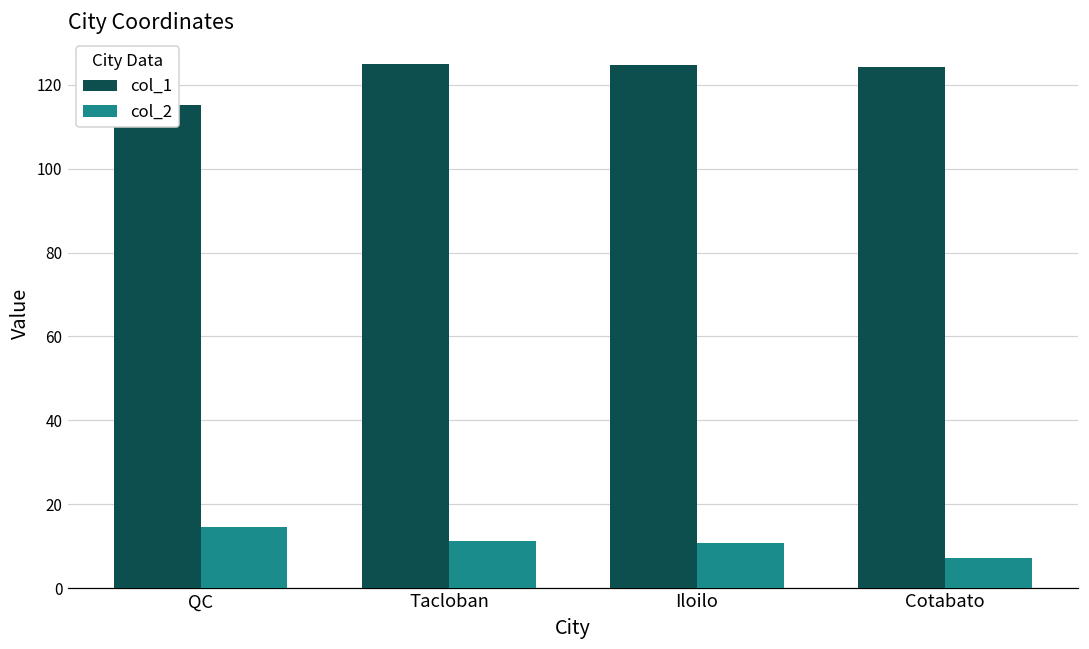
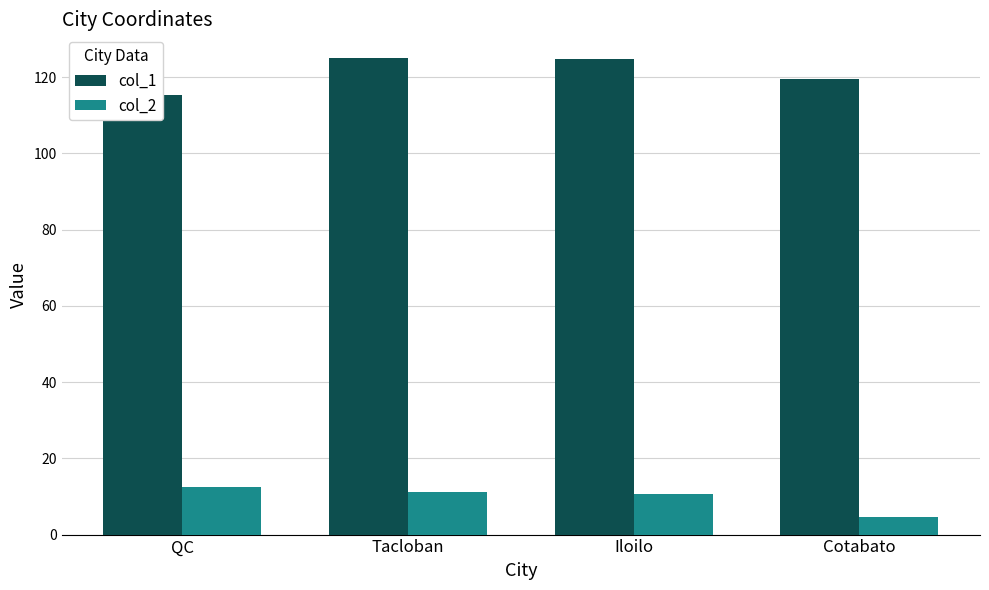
  {
    "col_1": {
      "Tacloban": 125,
      "Iloilo": 125,
-     "Cotabato": 124
+     "Cotabato": 120
    },
    "col_2": {
-     "QC": 15,
+     "QC": 12,
      "Tacloban": 11,
      "Iloilo": 11,
-     "Cotabato": 7
+     "Cotabato": 5
    }
  }
